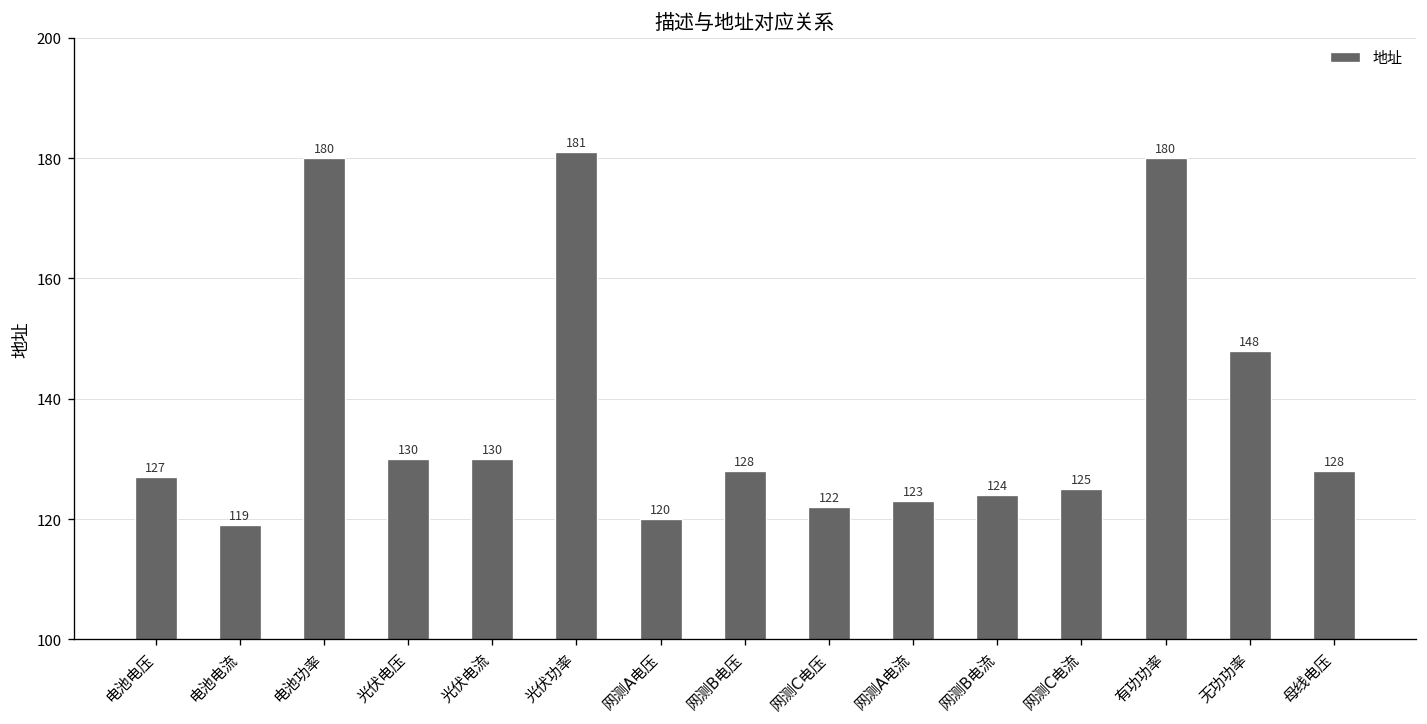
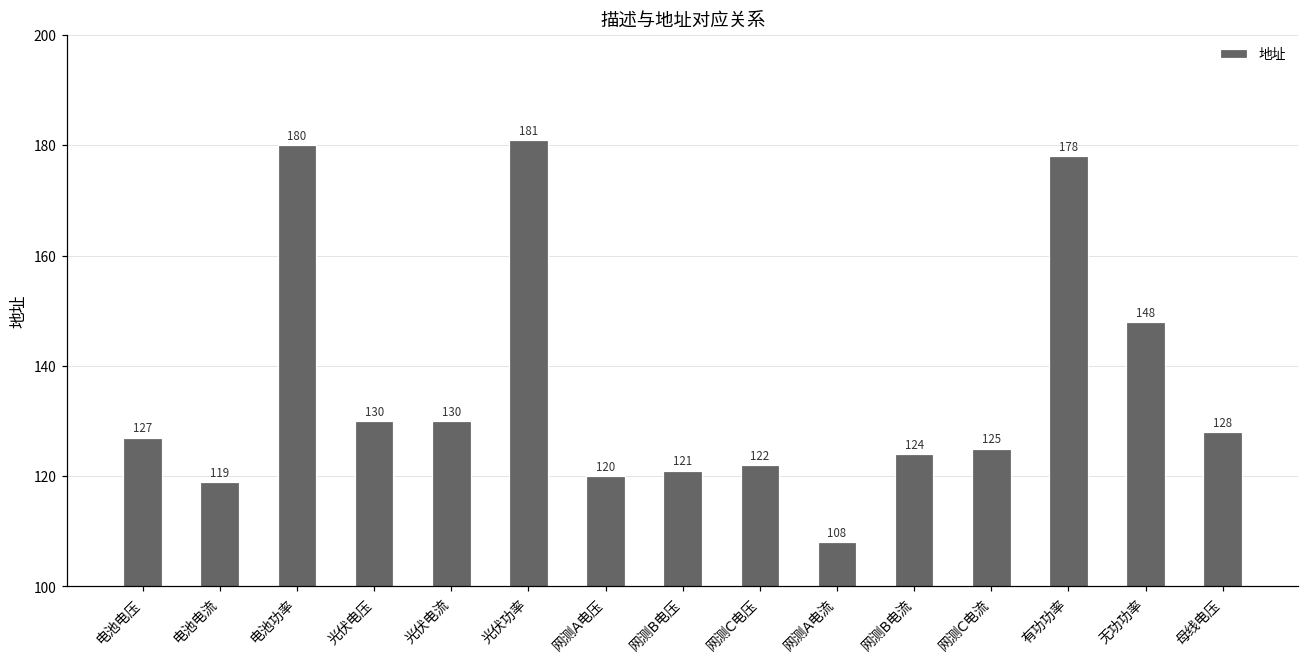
  {
    "电池电压": 127,
    "电池电流": 119,
    "电池功率": 180,
    "光伏电压": 130,
    "光伏电流": 130,
    "光伏功率": 181,
    "网测A电压": 120,
-   "网测B电压": 128,
+   "网测B电压": 121,
    "网测C电压": 122,
-   "网测A电流": 123,
+   "网测A电流": 108,
    "网测B电流": 124,
    "网测C电流": 125,
-   "有功功率": 180,
+   "有功功率": 178,
    "无功功率": 148,
    "母线电压": 128
  }
